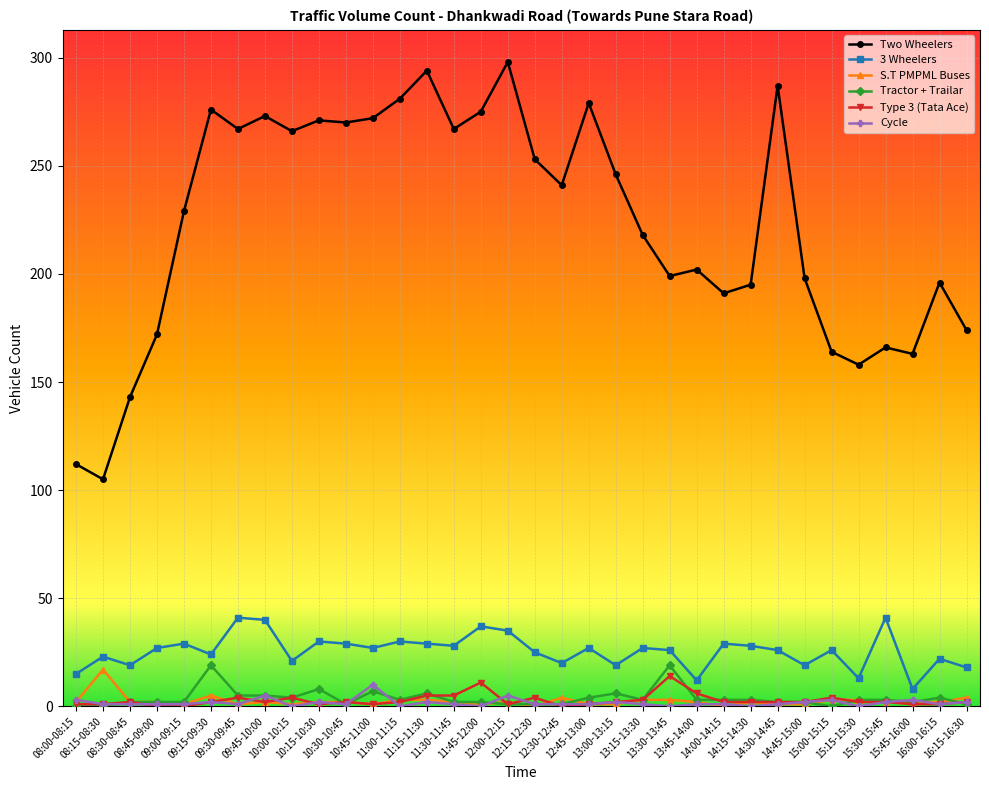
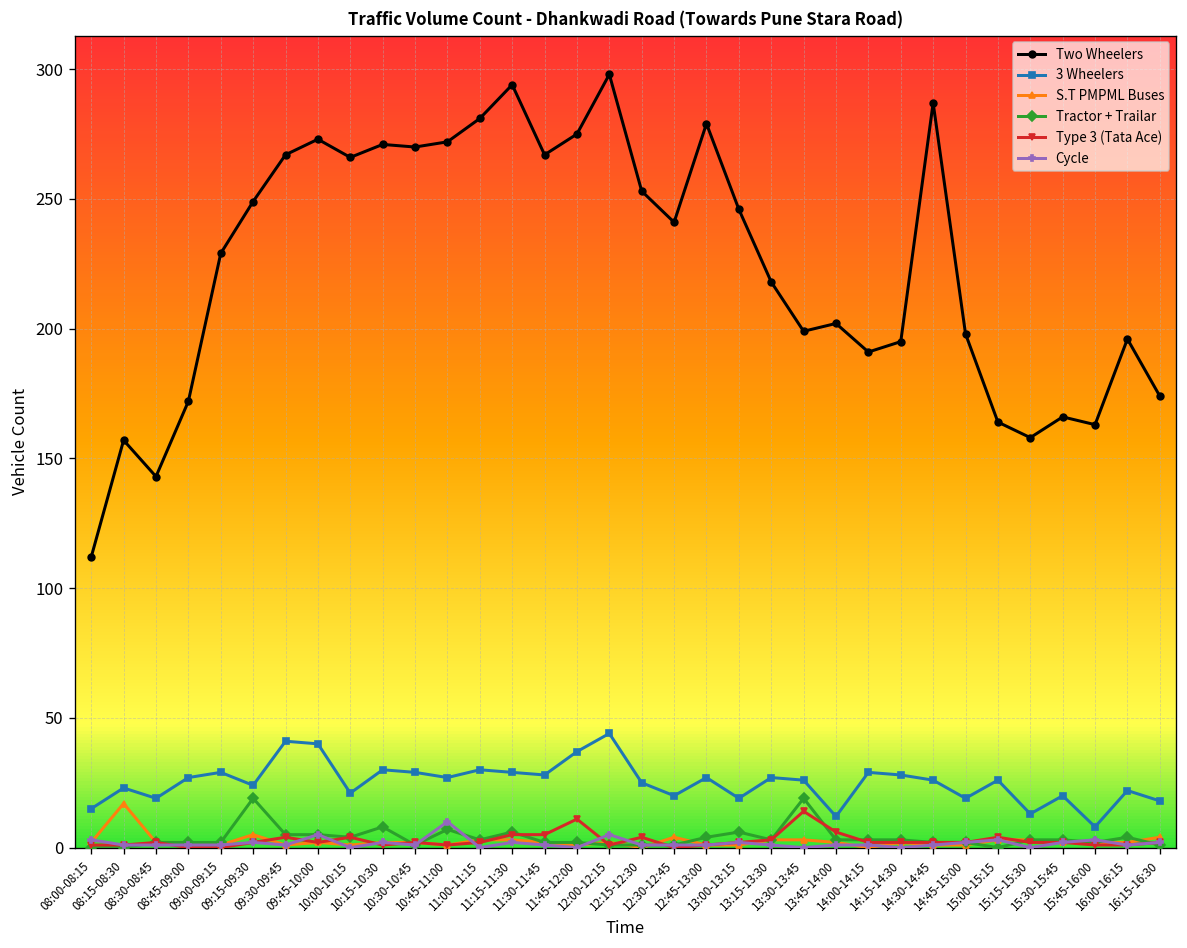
  {
    "Two Wheelers": {
      "08:00-08:15": 112,
-     "08:15-08:30": 105,
+     "08:15-08:30": 157,
      "08:30-08:45": 143,
      "08:45-09:00": 172,
      "09:00-09:15": 229,
-     "09:15-09:30": 276,
+     "09:15-09:30": 249,
      "09:30-09:45": 267,
      "09:45-10:00": 273,
      "10:00-10:15": 266,
      "10:15-10:30": 271,
      "10:30-10:45": 270,
      "10:45-11:00": 272,
      "11:00-11:15": 281,
      "11:15-11:30": 294,
      "11:30-11:45": 267,
      "11:45-12:00": 275,
      "12:00-12:15": 298,
      "12:15-12:30": 253,
      "12:30-12:45": 241,
      "12:45-13:00": 279,
      "13:00-13:15": 246,
      "13:15-13:30": 218,
      "13:30-13:45": 199,
      "13:45-14:00": 202,
      "14:00-14:15": 191,
      "14:15-14:30": 195,
      "14:30-14:45": 287,
      "14:45-15:00": 198,
      "15:00-15:15": 164,
      "15:15-15:30": 158,
      "15:30-15:45": 166,
      "15:45-16:00": 163,
      "16:00-16:15": 196,
      "16:15-16:30": 174
    },
    "3 Wheelers": {
      "08:00-08:15": 15,
      "08:15-08:30": 23,
      "08:30-08:45": 19,
      "08:45-09:00": 27,
      "09:00-09:15": 29,
      "09:15-09:30": 24,
      "09:30-09:45": 41,
      "09:45-10:00": 40,
      "10:00-10:15": 21,
      "10:15-10:30": 30,
      "10:30-10:45": 29,
      "10:45-11:00": 27,
      "11:00-11:15": 30,
      "11:15-11:30": 29,
      "11:30-11:45": 28,
      "11:45-12:00": 37,
-     "12:00-12:15": 35,
+     "12:00-12:15": 44,
      "12:15-12:30": 25,
      "12:30-12:45": 20,
      "12:45-13:00": 27,
      "13:00-13:15": 19,
      "13:15-13:30": 27,
      "13:30-13:45": 26,
      "13:45-14:00": 12,
      "14:00-14:15": 29,
      "14:15-14:30": 28,
      "14:30-14:45": 26,
      "14:45-15:00": 19,
      "15:00-15:15": 26,
      "15:15-15:30": 13,
-     "15:30-15:45": 41,
+     "15:30-15:45": 20,
      "15:45-16:00": 8,
      "16:00-16:15": 22,
      "16:15-16:30": 18
    },
    "S.T PMPML Buses": {
      "08:15-08:30": 17,
      "09:15-09:30": 5,
      "12:30-12:45": 4,
      "13:30-13:45": 3,
      "16:15-16:30": 4
    },
    "Tractor + Trailar": {
      "09:15-09:30": 19,
      "10:15-10:30": 8,
      "10:45-11:00": 7,
      "12:45-13:00": 4,
      "13:00-13:15": 6,
      "13:30-13:45": 19,
      "15:00-15:15": 0,
      "16:00-16:15": 4
    },
    "Type 3 (Tata Ace)": {
      "11:30-11:45": 5,
      "11:45-12:00": 11,
      "12:15-12:30": 4,
      "13:30-13:45": 14,
      "13:45-14:00": 6
    },
    "Cycle": {
      "10:45-11:00": 10,
      "11:00-11:15": 0,
      "12:00-12:15": 5,
      "13:15-13:30": 1,
      "13:30-13:45": 0,
      "14:15-14:30": 0,
      "15:15-15:30": 0
    }
  }
